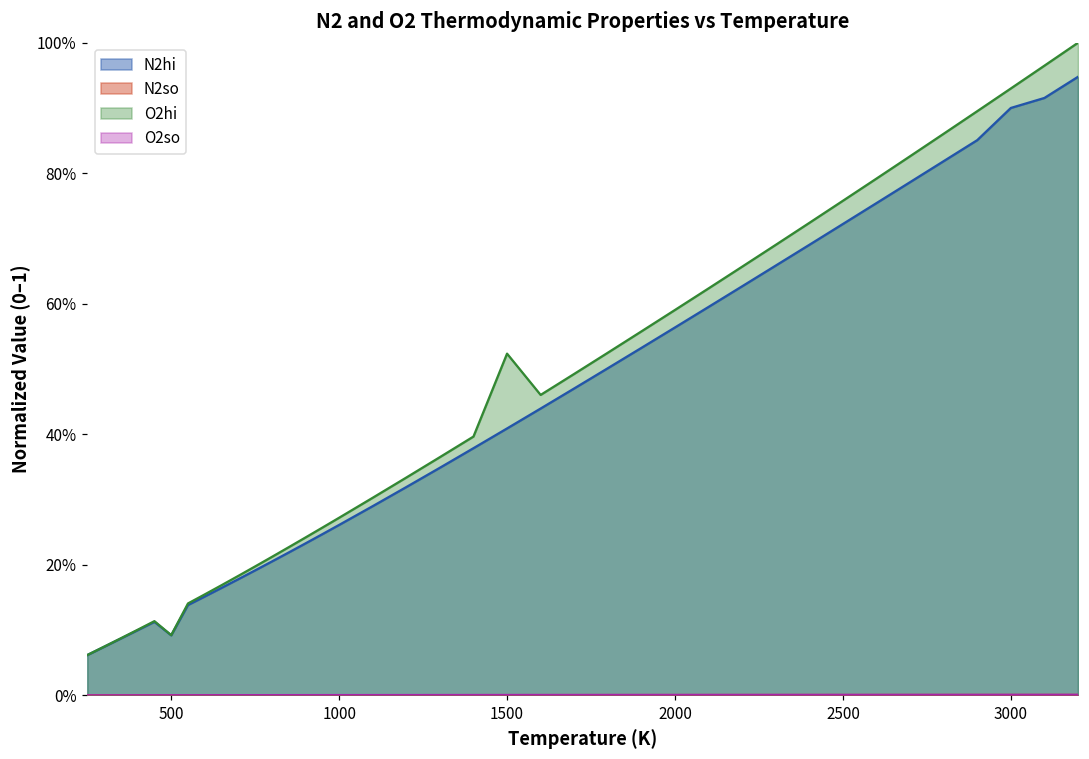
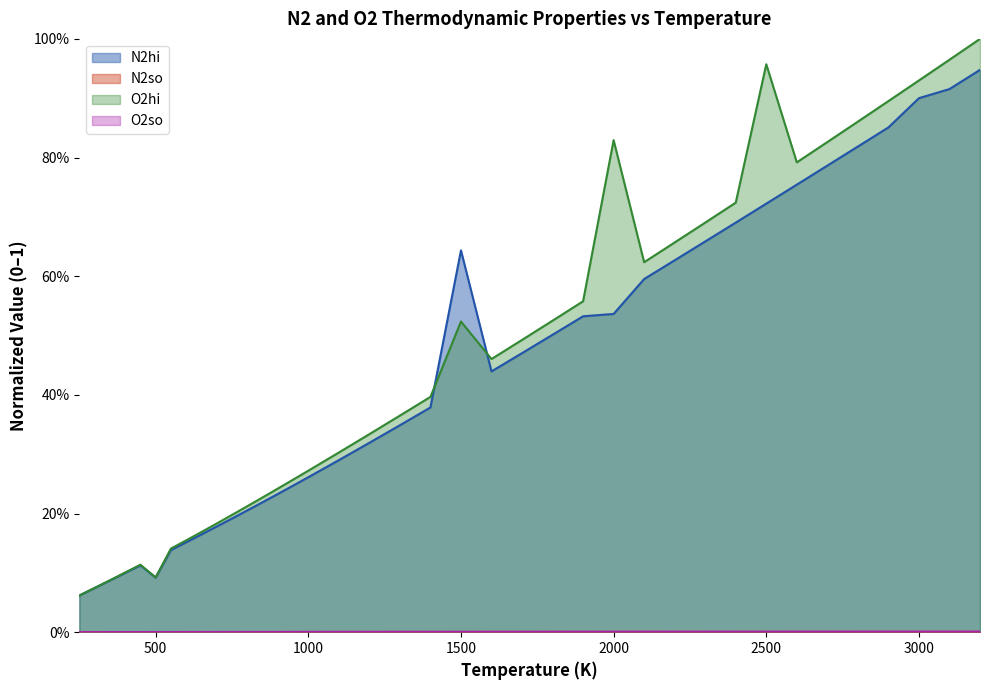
  {
    "N2hi": {
      "1000": "26%",
-     "1500": "41%",
-     "2000": "56%",
+     "1500": "64%",
+     "2000": "54%",
      "2500": "72%",
      "3000": "90%"
    },
    "O2so": {
      "500": "0%",
      "1000": "0%",
      "1500": "0%",
      "2000": "0%",
      "2500": "0%",
      "3000": "0%"
    },
    "O2hi": {
      "1000": "27%",
      "1500": "52%",
-     "2000": "59%",
-     "2500": "76%",
+     "2000": "83%",
+     "2500": "96%",
      "3000": "93%"
    }
  }
